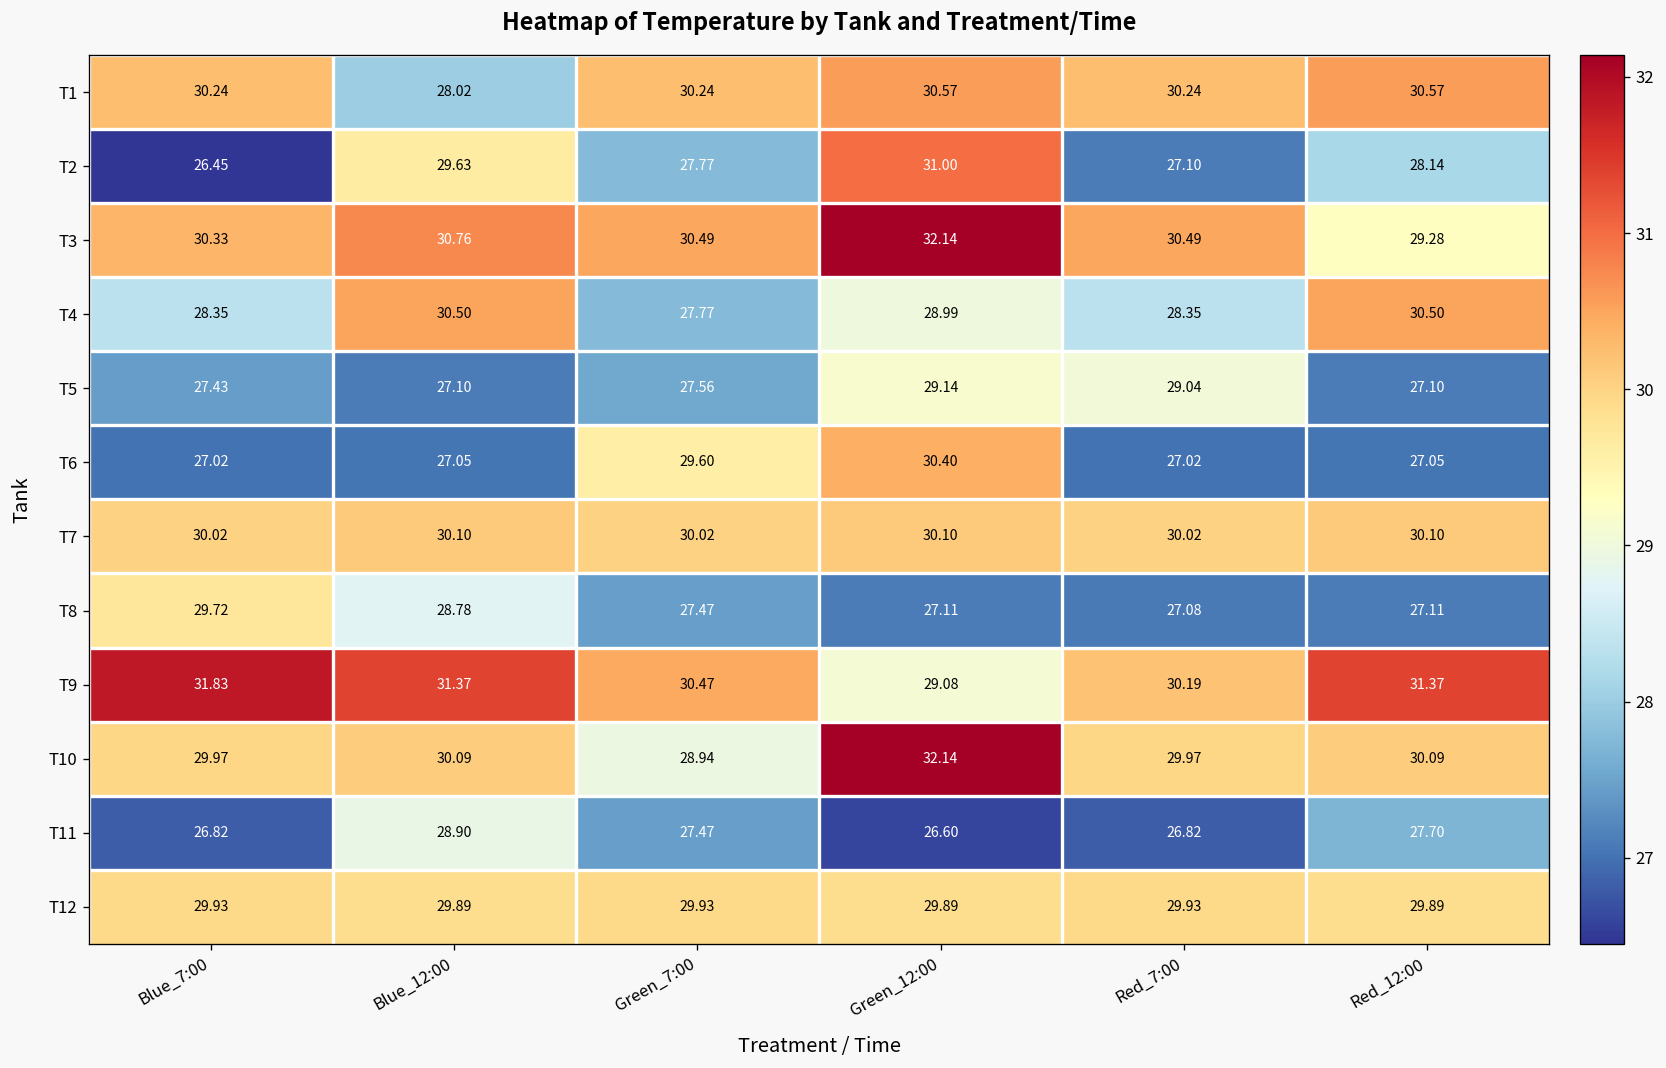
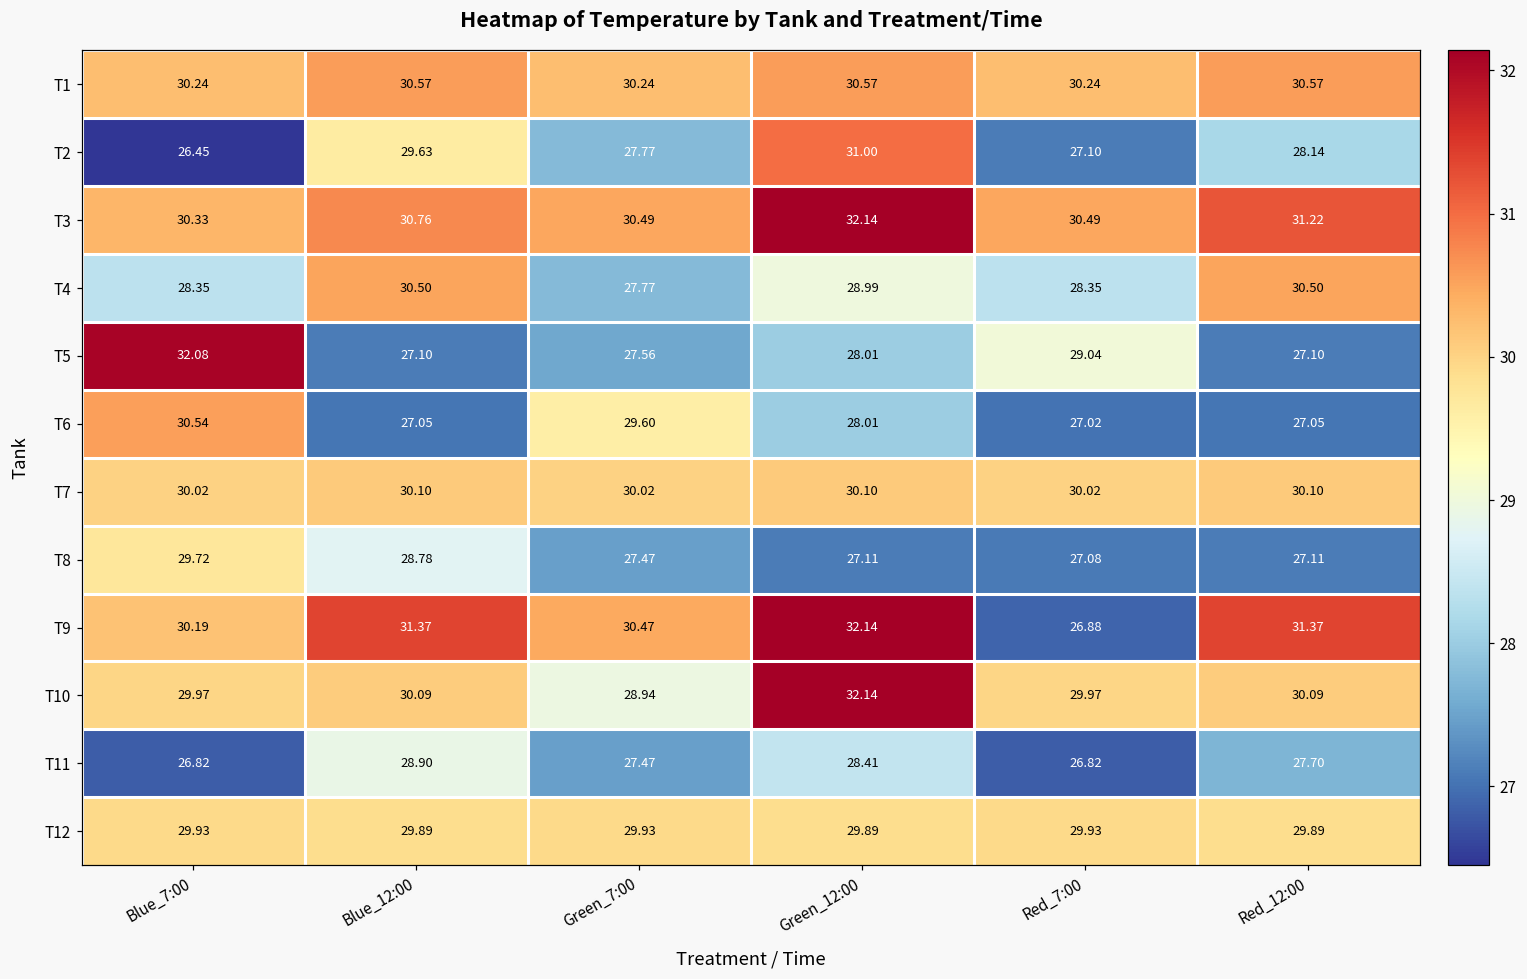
  {
    "T1": {
      "Blue_7:00": 30.24,
-     "Blue_12:00": 28.02,
+     "Blue_12:00": 30.57,
      "Green_7:00": 30.24,
      "Green_12:00": 30.57,
      "Red_7:00": 30.24,
      "Red_12:00": 30.57
    },
    "T2": {
      "Blue_7:00": 26.45,
      "Blue_12:00": 29.63,
      "Green_7:00": 27.77,
      "Green_12:00": 31.00,
      "Red_7:00": 27.10,
      "Red_12:00": 28.14
    },
    "T3": {
      "Blue_7:00": 30.33,
      "Blue_12:00": 30.76,
      "Green_7:00": 30.49,
      "Green_12:00": 32.14,
      "Red_7:00": 30.49,
-     "Red_12:00": 29.28
+     "Red_12:00": 31.22
    },
    "T4": {
      "Blue_7:00": 28.35,
      "Blue_12:00": 30.50,
      "Green_7:00": 27.77,
      "Green_12:00": 28.99,
      "Red_7:00": 28.35,
      "Red_12:00": 30.50
    },
    "T5": {
-     "Blue_7:00": 27.43,
+     "Blue_7:00": 32.08,
      "Blue_12:00": 27.10,
      "Green_7:00": 27.56,
-     "Green_12:00": 29.14,
+     "Green_12:00": 28.01,
      "Red_7:00": 29.04,
      "Red_12:00": 27.10
    },
    "T6": {
-     "Blue_7:00": 27.02,
+     "Blue_7:00": 30.54,
      "Blue_12:00": 27.05,
      "Green_7:00": 29.60,
-     "Green_12:00": 30.40,
+     "Green_12:00": 28.01,
      "Red_7:00": 27.02,
      "Red_12:00": 27.05
    },
    "T7": {
      "Blue_7:00": 30.02,
      "Blue_12:00": 30.10,
      "Green_7:00": 30.02,
      "Green_12:00": 30.10,
      "Red_7:00": 30.02,
      "Red_12:00": 30.10
    },
    "T8": {
      "Blue_7:00": 29.72,
      "Blue_12:00": 28.78,
      "Green_7:00": 27.47,
      "Green_12:00": 27.11,
      "Red_7:00": 27.08,
      "Red_12:00": 27.11
    },
    "T9": {
-     "Blue_7:00": 31.83,
+     "Blue_7:00": 30.19,
      "Blue_12:00": 31.37,
      "Green_7:00": 30.47,
-     "Green_12:00": 29.08,
-     "Red_7:00": 30.19,
+     "Green_12:00": 32.14,
+     "Red_7:00": 26.88,
      "Red_12:00": 31.37
    },
    "T10": {
      "Blue_7:00": 29.97,
      "Blue_12:00": 30.09,
      "Green_7:00": 28.94,
      "Green_12:00": 32.14,
      "Red_7:00": 29.97,
      "Red_12:00": 30.09
    },
    "T11": {
      "Blue_7:00": 26.82,
      "Blue_12:00": 28.90,
      "Green_7:00": 27.47,
-     "Green_12:00": 26.60,
+     "Green_12:00": 28.41,
      "Red_7:00": 26.82,
      "Red_12:00": 27.70
    },
    "T12": {
      "Blue_7:00": 29.93,
      "Blue_12:00": 29.89,
      "Green_7:00": 29.93,
      "Green_12:00": 29.89,
      "Red_7:00": 29.93,
      "Red_12:00": 29.89
    }
  }
